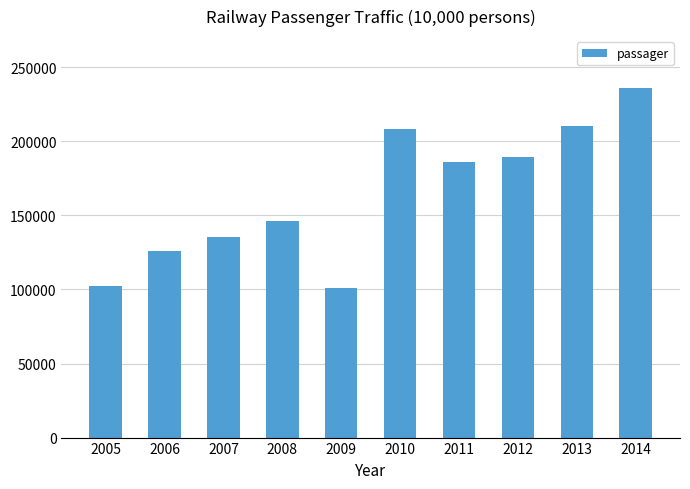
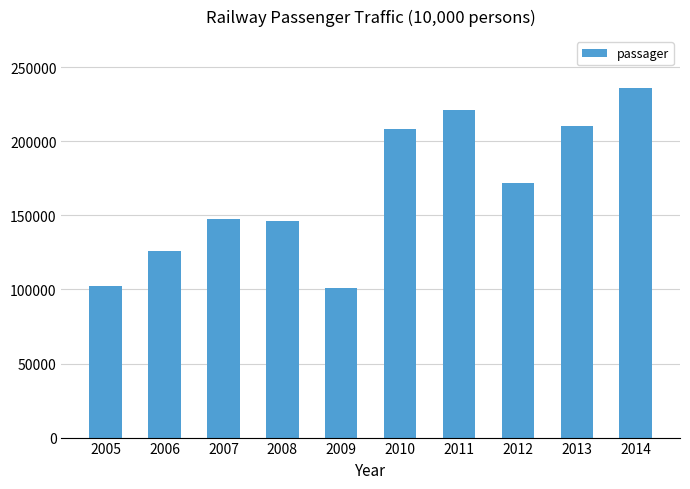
  {
    "2005": 102000,
    "2006": 126000,
-   "2007": 136000,
+   "2007": 147000,
    "2008": 146000,
    "2009": 101000,
    "2010": 208000,
-   "2011": 186000,
-   "2012": 189000,
+   "2011": 221000,
+   "2012": 172000,
    "2013": 211000,
    "2014": 236000
  }
